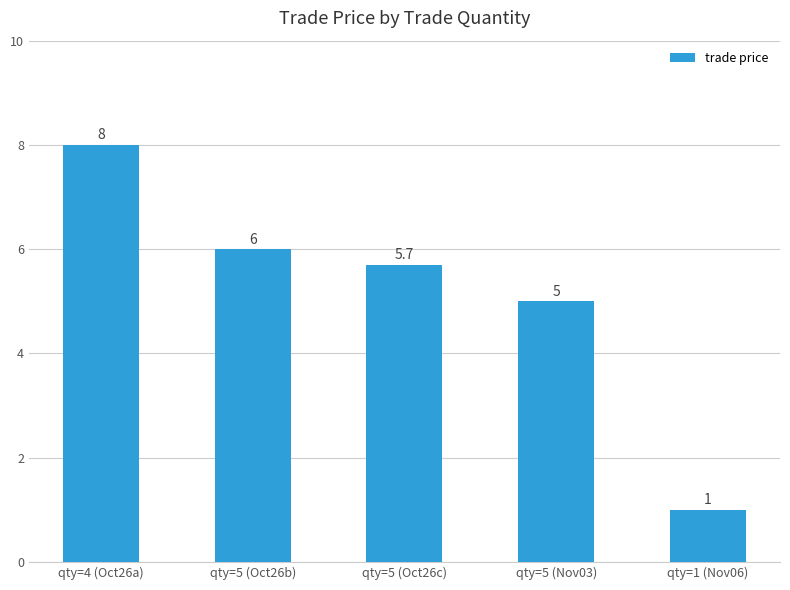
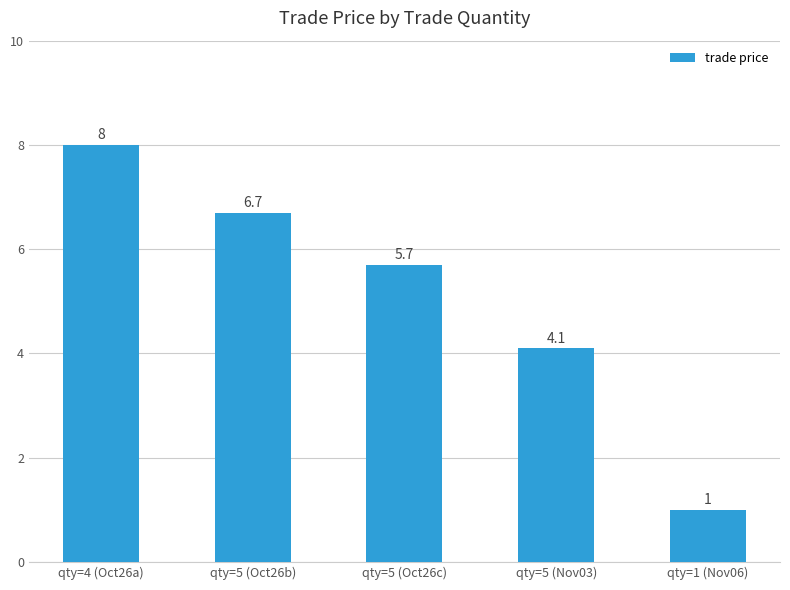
  {
    "qty=4 (Oct26a)": 8,
-   "qty=5 (Oct26b)": 6,
+   "qty=5 (Oct26b)": 6.7,
    "qty=5 (Oct26c)": 5.7,
-   "qty=5 (Nov03)": 5,
+   "qty=5 (Nov03)": 4.1,
    "qty=1 (Nov06)": 1
  }
